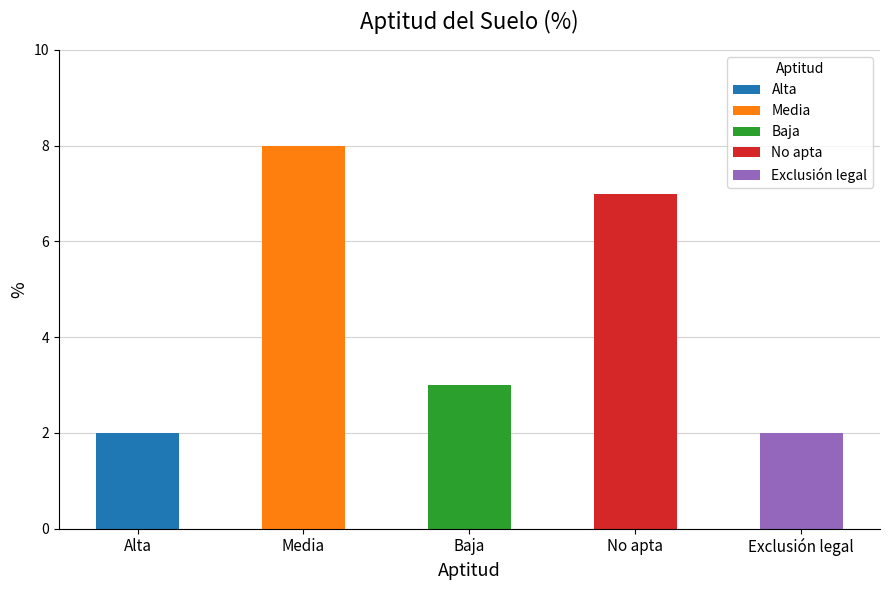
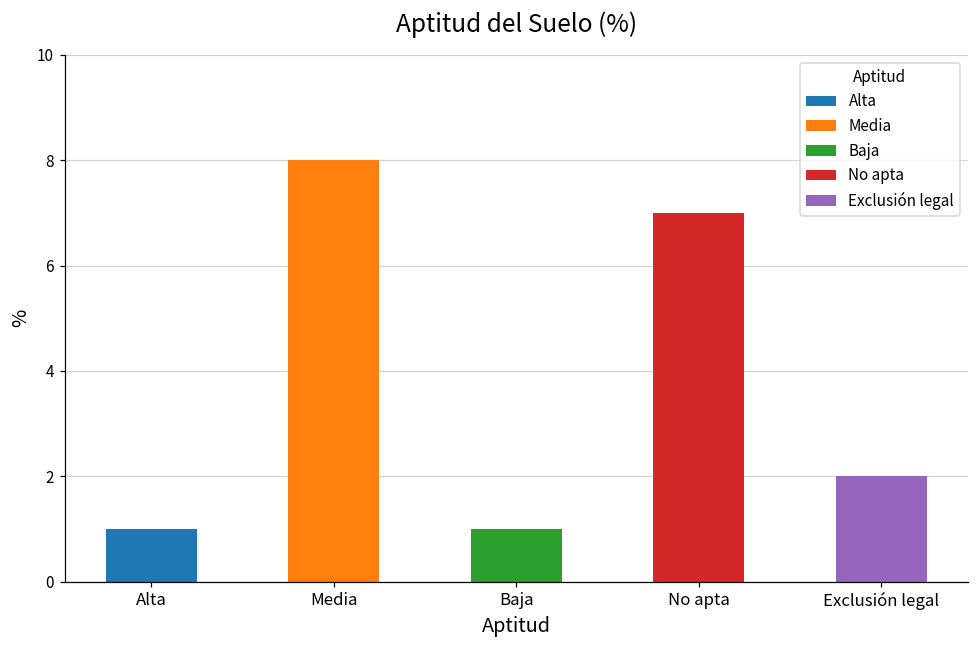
  {
-   "Alta": 2,
+   "Alta": 1,
    "Media": 8,
-   "Baja": 3,
+   "Baja": 1,
    "No apta": 7,
    "Exclusión legal": 2
  }
